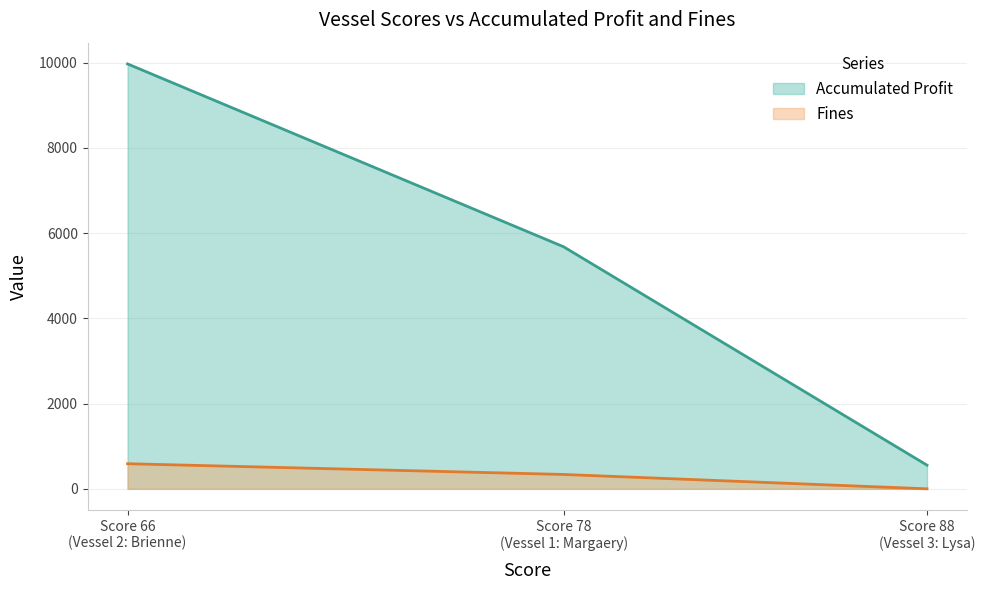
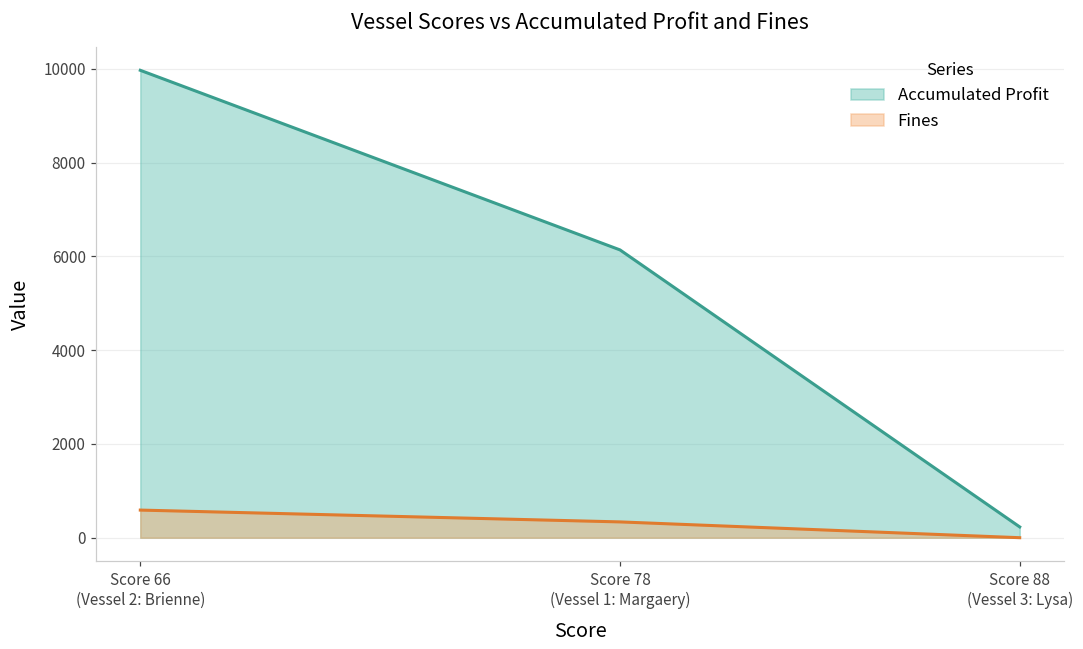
  {
    "Accumulated Profit": {
      "Score 66 (Vessel 2: Brienne)": 10000,
-     "Score 78 (Vessel 1: Margaery)": 5700,
-     "Score 88 (Vessel 3: Lysa)": 600
+     "Score 78 (Vessel 1: Margaery)": 6100,
+     "Score 88 (Vessel 3: Lysa)": 200
    },
    "Fines": {
      "Score 66 (Vessel 2: Brienne)": 600,
      "Score 78 (Vessel 1: Margaery)": 300,
      "Score 88 (Vessel 3: Lysa)": 0
    }
  }
